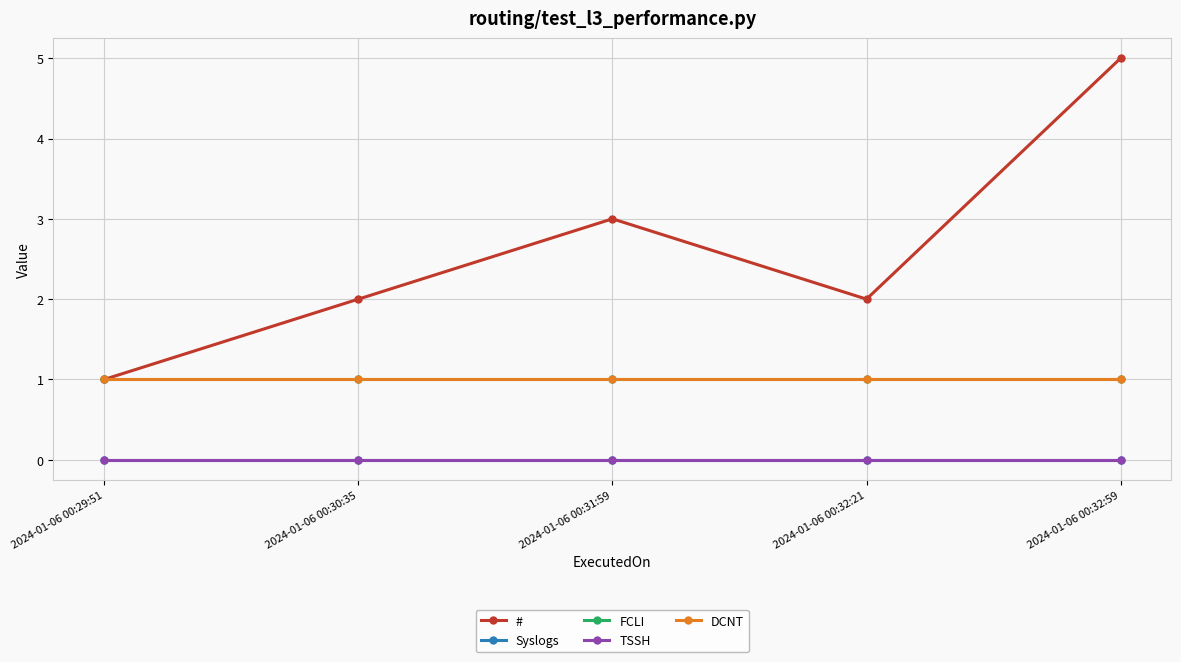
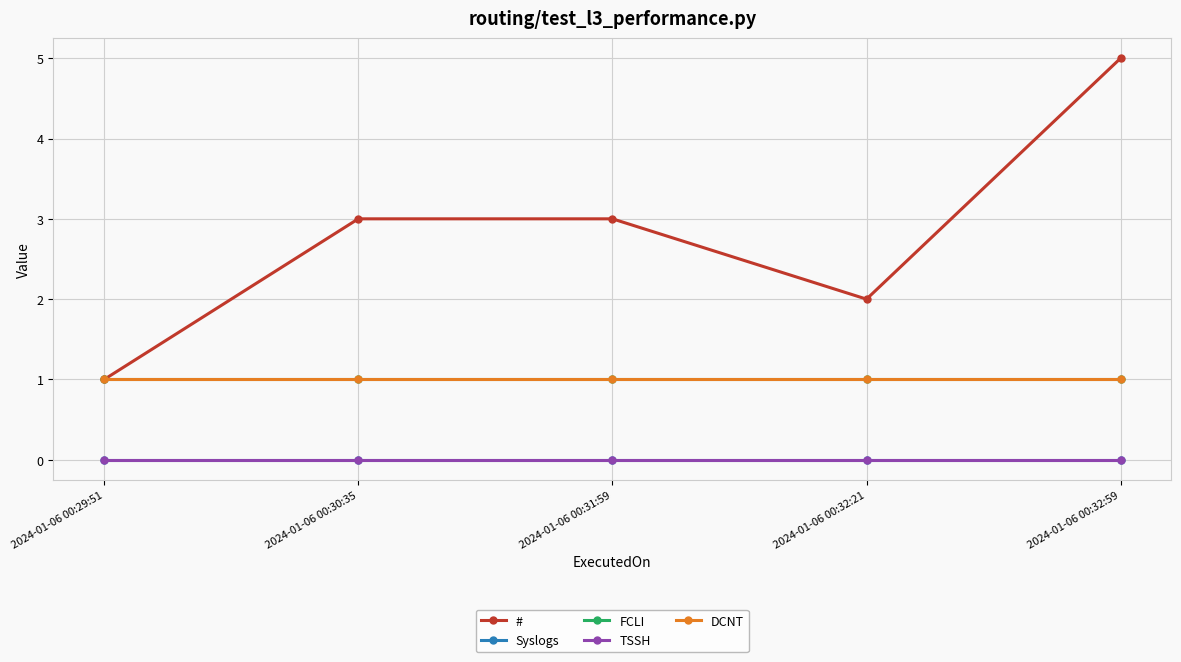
  {
    "#": {
-     "2024-01-06 00:30:35": 2,
+     "2024-01-06 00:30:35": 3,
      "2024-01-06 00:31:59": 3,
      "2024-01-06 00:32:21": 2,
      "2024-01-06 00:32:59": 5
    },
    "TSSH": {
      "2024-01-06 00:29:51": 0,
      "2024-01-06 00:30:35": 0,
      "2024-01-06 00:31:59": 0,
      "2024-01-06 00:32:21": 0,
      "2024-01-06 00:32:59": 0
    },
    "DCNT": {
      "2024-01-06 00:30:35": 1,
      "2024-01-06 00:31:59": 1,
      "2024-01-06 00:32:21": 1,
      "2024-01-06 00:32:59": 1
    }
  }
